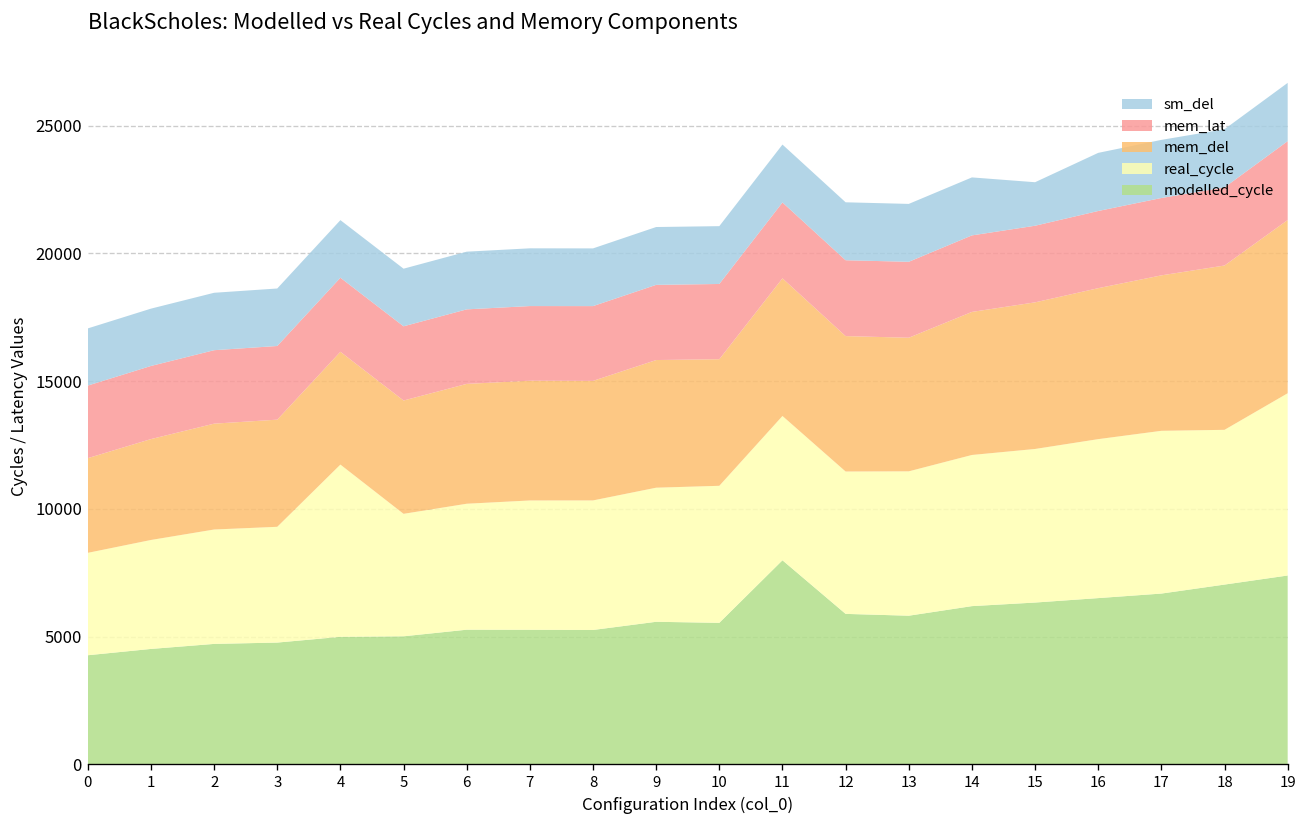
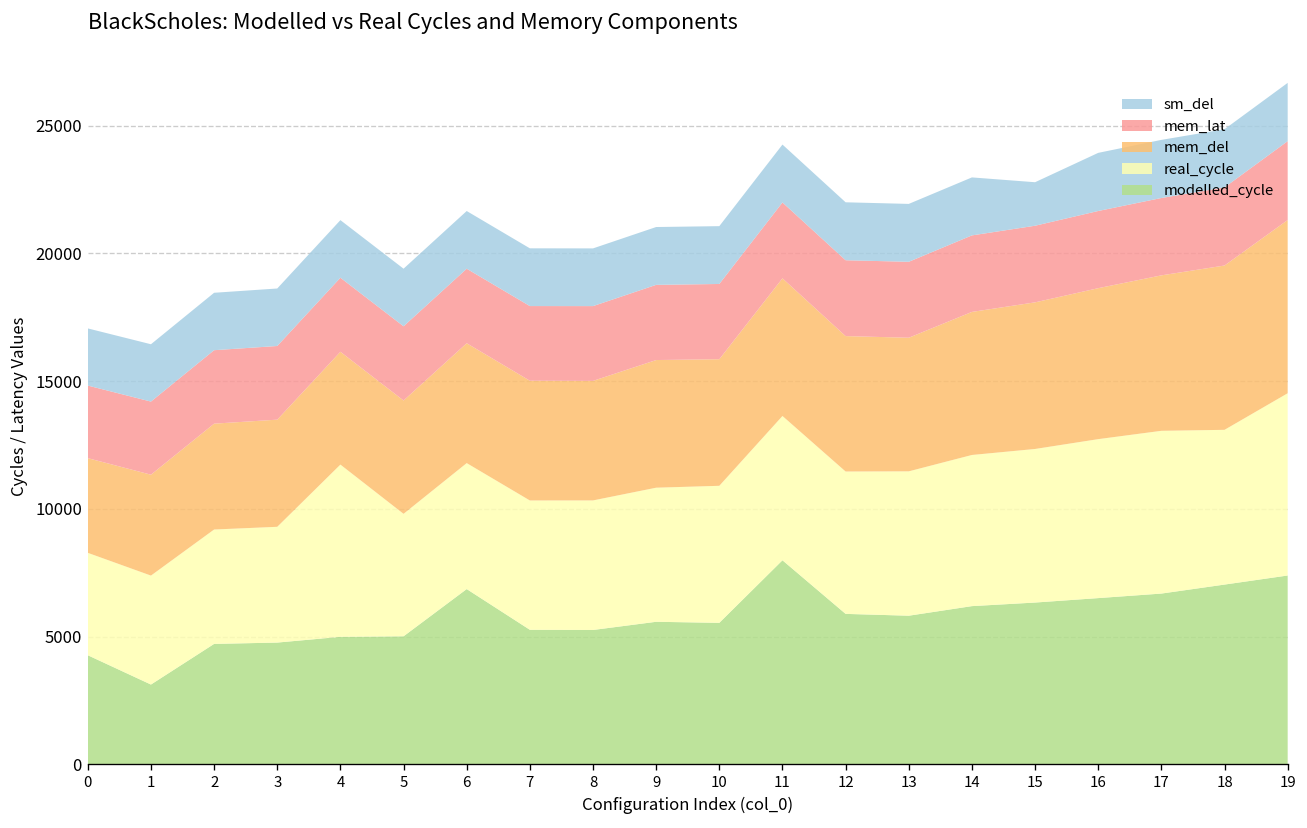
  {
    "modelled_cycle": {
      "0": 4300,
-     "1": 4500,
+     "1": 3100,
      "2": 4700,
      "3": 4800,
      "4": 5000,
      "5": 5000,
-     "6": 5300,
+     "6": 6900,
      "7": 5300,
      "8": 5300,
      "9": 5600,
      "10": 5500,
      "11": 8000,
      "12": 5900,
      "13": 5800,
      "14": 6200,
      "15": 6300,
      "16": 6500,
      "17": 6700,
      "18": 7000,
      "19": 7400
    },
    "real_cycle": {
      "0": 4000,
      "1": 4300,
      "2": 4500,
      "3": 4500,
      "4": 6700,
      "5": 4800,
      "6": 4900,
      "7": 5100,
      "8": 5100,
      "9": 5200,
      "10": 5400,
      "11": 5600,
      "12": 5600,
      "13": 5700,
      "14": 5900,
      "15": 6000,
      "16": 6200,
      "17": 6400,
      "18": 6100,
      "19": 7100
    },
    "sm_del": {
      "0": 2200,
      "1": 2200,
      "2": 2200,
      "3": 2300,
      "4": 2300,
      "5": 2300,
      "6": 2300,
      "7": 2300,
      "8": 2300,
      "9": 2300,
      "10": 2300,
      "11": 2300,
      "12": 2300,
      "13": 2300,
      "14": 2300,
      "15": 1700,
      "16": 2300,
      "17": 2300,
      "18": 2300,
      "19": 2300
    }
  }
